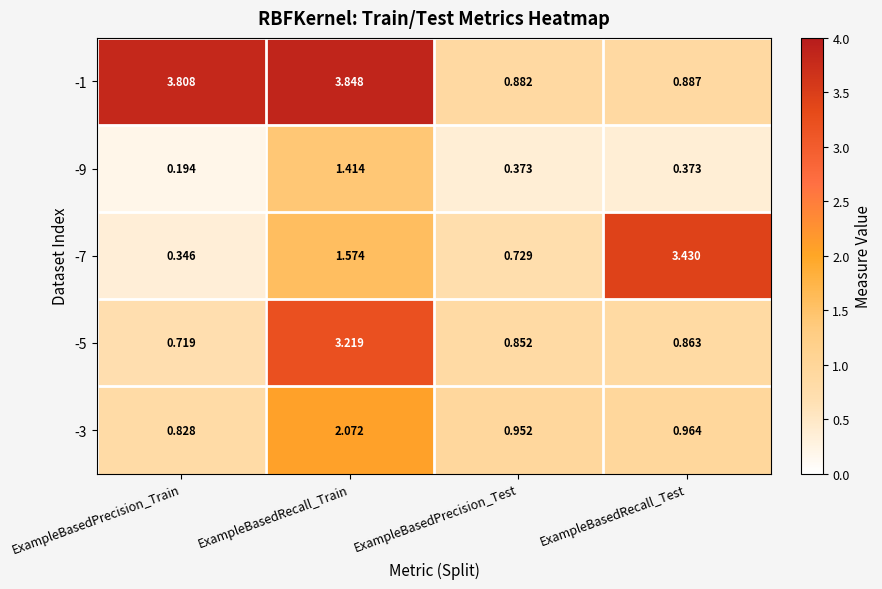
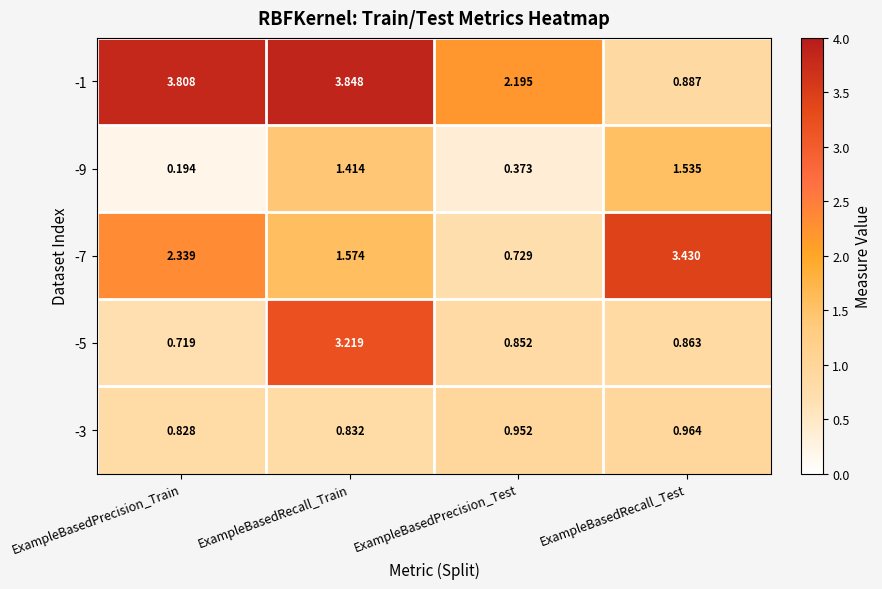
  {
    "-1": {
      "ExampleBasedPrecision_Train": 3.808,
      "ExampleBasedRecall_Train": 3.848,
-     "ExampleBasedPrecision_Test": 0.882,
+     "ExampleBasedPrecision_Test": 2.195,
      "ExampleBasedRecall_Test": 0.887
    },
    "-9": {
      "ExampleBasedPrecision_Train": 0.194,
      "ExampleBasedRecall_Train": 1.414,
      "ExampleBasedPrecision_Test": 0.373,
-     "ExampleBasedRecall_Test": 0.373
+     "ExampleBasedRecall_Test": 1.535
    },
    "-7": {
-     "ExampleBasedPrecision_Train": 0.346,
+     "ExampleBasedPrecision_Train": 2.339,
      "ExampleBasedRecall_Train": 1.574,
      "ExampleBasedPrecision_Test": 0.729,
      "ExampleBasedRecall_Test": 3.430
    },
    "-5": {
      "ExampleBasedPrecision_Train": 0.719,
      "ExampleBasedRecall_Train": 3.219,
      "ExampleBasedPrecision_Test": 0.852,
      "ExampleBasedRecall_Test": 0.863
    },
    "-3": {
      "ExampleBasedPrecision_Train": 0.828,
-     "ExampleBasedRecall_Train": 2.072,
+     "ExampleBasedRecall_Train": 0.832,
      "ExampleBasedPrecision_Test": 0.952,
      "ExampleBasedRecall_Test": 0.964
    }
  }
